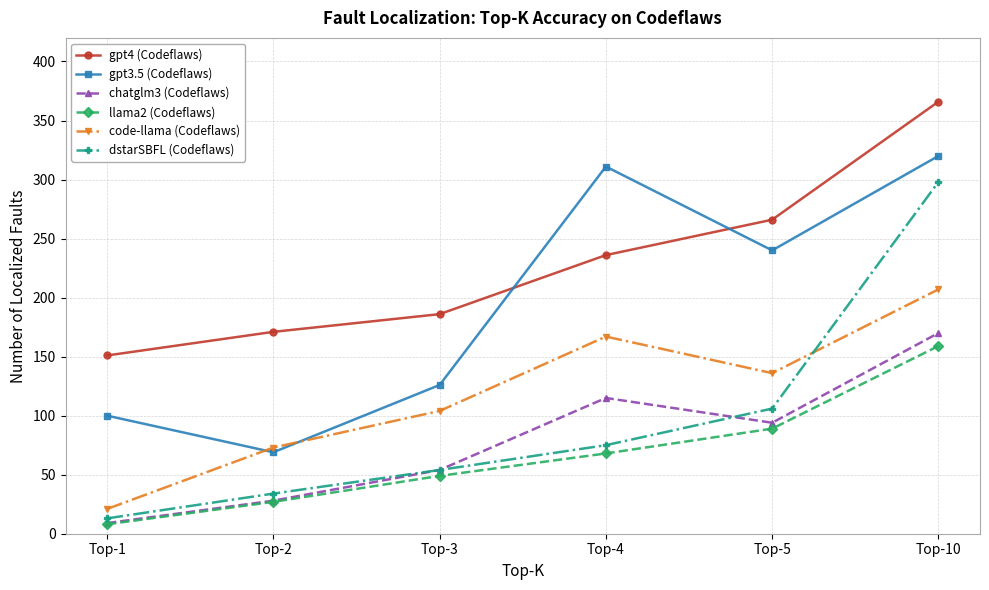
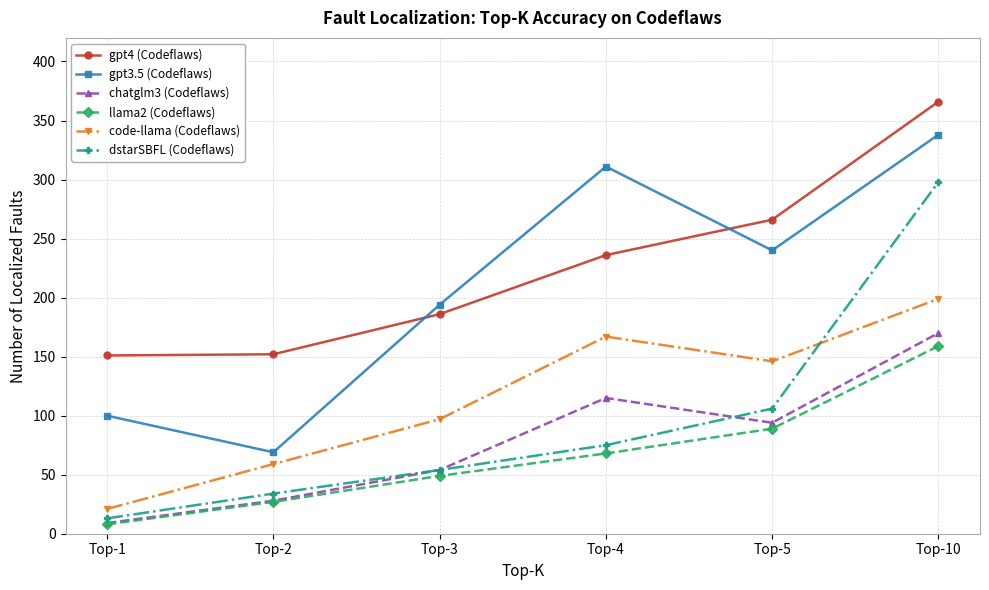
  {
    "gpt4 (Codeflaws)": {
      "Top-1": 151,
-     "Top-2": 171,
+     "Top-2": 152,
      "Top-3": 186,
      "Top-4": 236,
      "Top-5": 266,
      "Top-10": 366
    },
    "gpt3.5 (Codeflaws)": {
      "Top-1": 100,
      "Top-2": 69,
-     "Top-3": 126,
+     "Top-3": 194,
      "Top-4": 311,
      "Top-5": 240,
-     "Top-10": 320
+     "Top-10": 338
    },
    "chatglm3 (Codeflaws)": {
      "Top-4": 115,
      "Top-5": 94,
      "Top-10": 170
    },
    "code-llama (Codeflaws)": {
      "Top-1": 21,
-     "Top-2": 73,
-     "Top-3": 104,
+     "Top-2": 59,
+     "Top-3": 97,
      "Top-4": 167,
-     "Top-5": 136,
-     "Top-10": 207
+     "Top-5": 146,
+     "Top-10": 199
    }
  }
